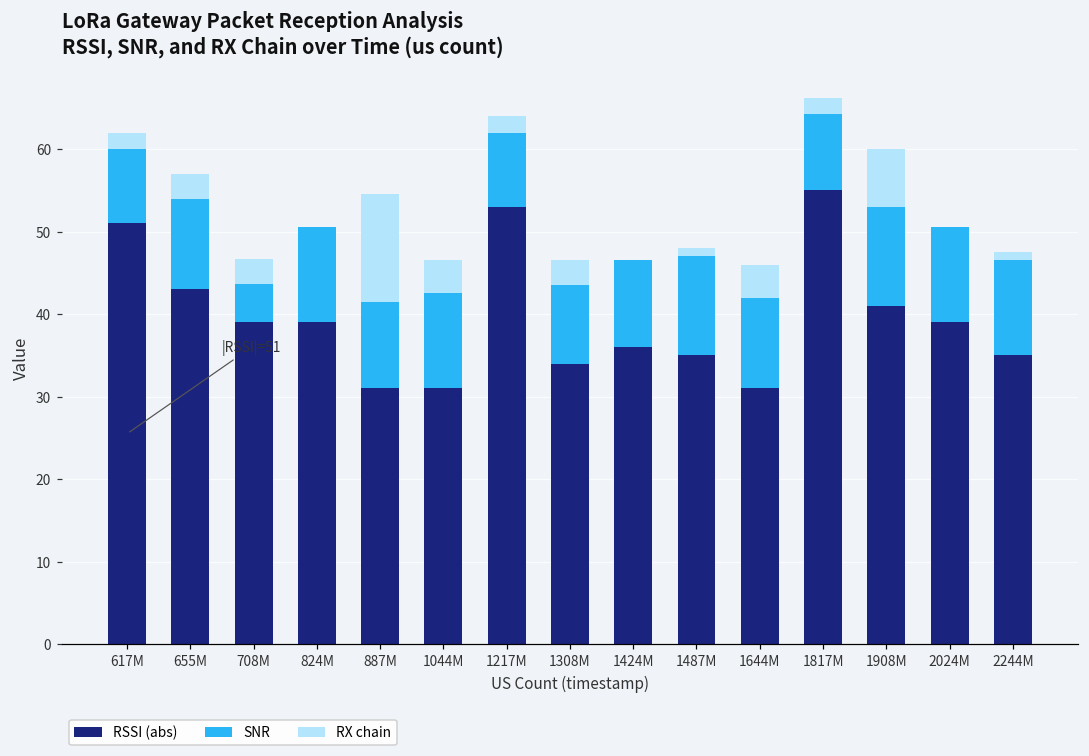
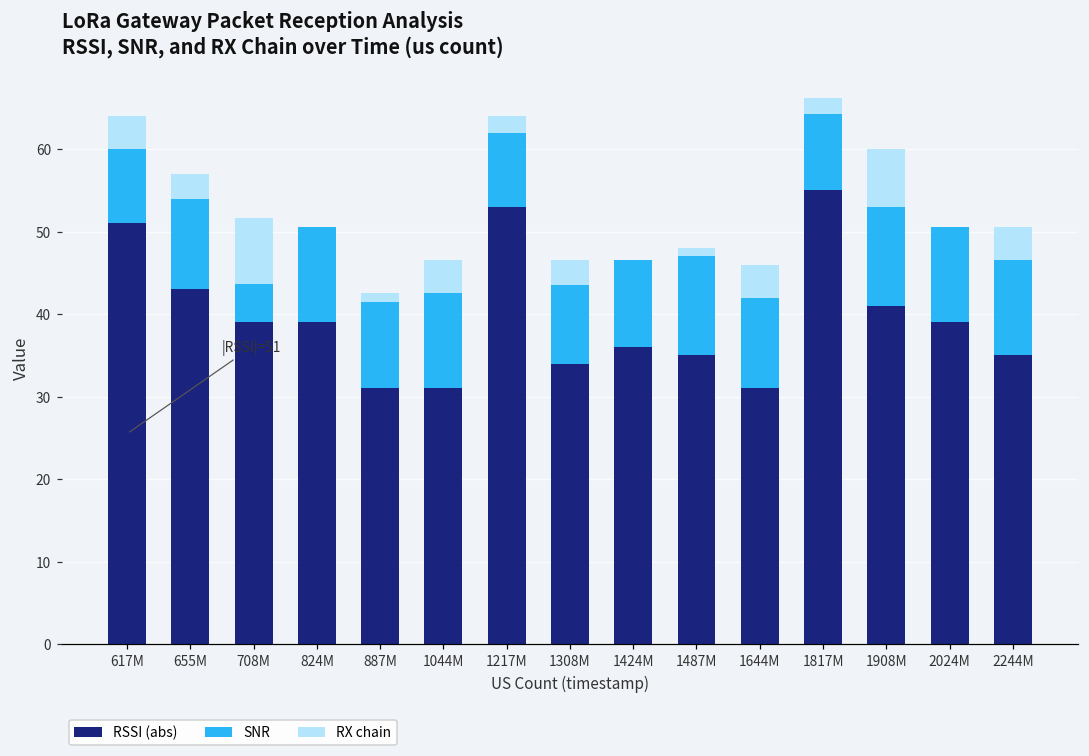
  {
    "RSSI (abs)": {
      "617M": 51,
      "708M": 39,
      "824M": 39,
      "887M": 31,
      "1044M": 31,
      "1217M": 53,
      "1308M": 34,
      "1424M": 36,
      "1487M": 35,
      "1644M": 31,
      "1817M": 55,
      "1908M": 41,
      "2024M": 39,
      "2244M": 35
    },
    "SNR": {
      "617M": 9,
      "655M": 11,
      "708M": 5,
      "824M": 12,
      "887M": 11,
      "1044M": 12,
      "1217M": 9,
      "1308M": 10,
      "1424M": 11,
      "1487M": 12,
      "1644M": 11,
      "1817M": 9,
      "1908M": 12,
      "2024M": 12,
      "2244M": 12
    },
    "RX chain": {
-     "617M": 2,
+     "617M": 4,
      "655M": 3,
-     "708M": 3,
+     "708M": 8,
      "824M": 0,
-     "887M": 13,
+     "887M": 1,
      "1044M": 4,
      "1217M": 2,
      "1308M": 3,
      "1424M": 0,
      "1487M": 1,
      "1644M": 4,
      "1817M": 2,
      "1908M": 7,
      "2024M": 0,
-     "2244M": 1
+     "2244M": 4
    }
  }
